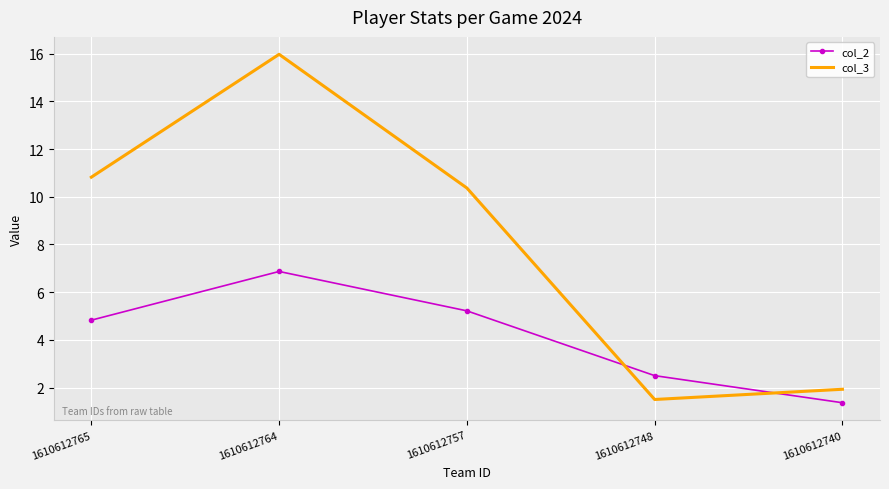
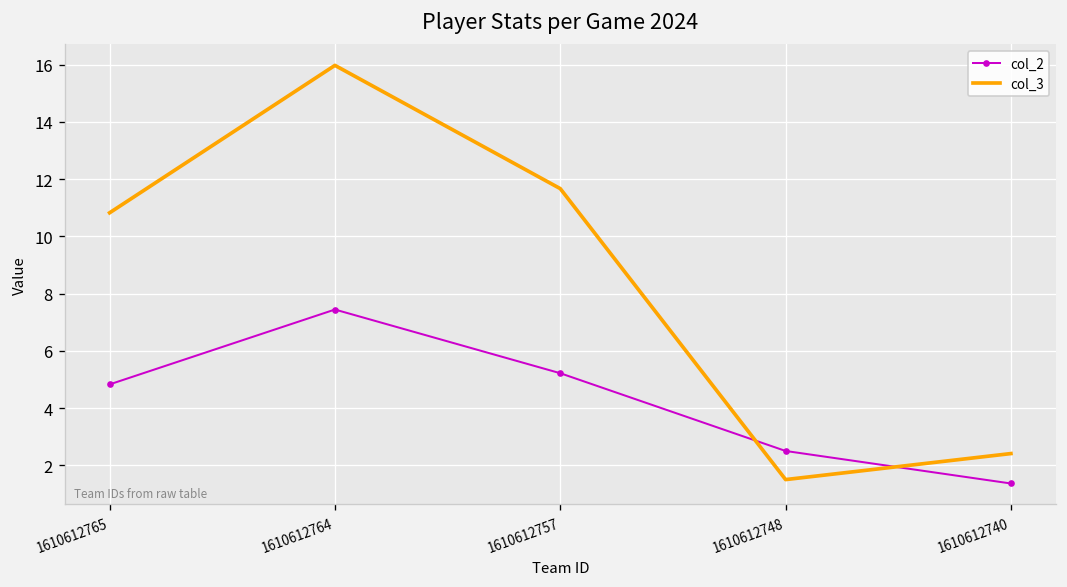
  {
    "col_2": {
      "1610612765": 4.8,
-     "1610612764": 6.9,
+     "1610612764": 7.4,
      "1610612757": 5.2,
      "1610612748": 2.5,
      "1610612740": 1.4
    },
    "col_3": {
      "1610612765": 10.8,
      "1610612764": 16.0,
-     "1610612757": 10.4,
+     "1610612757": 11.7,
      "1610612748": 1.5,
-     "1610612740": 1.9
+     "1610612740": 2.4
    }
  }
